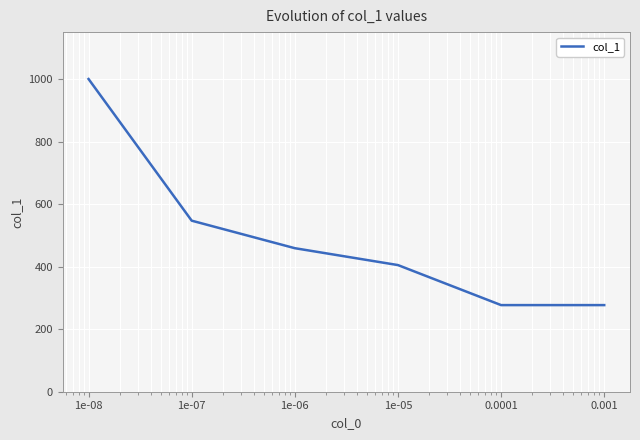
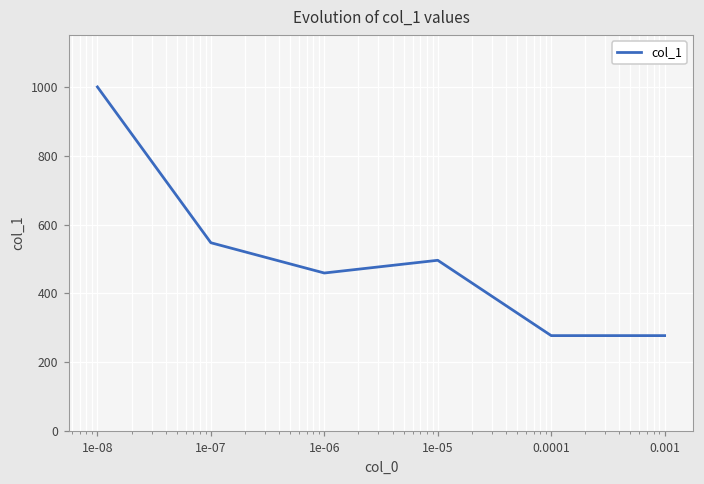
  {
    "1e-08": 1000,
    "1e-07": 550,
    "1e-06": 460,
-   "1e-05": 410,
+   "1e-05": 500,
    "0.0001": 280,
    "0.001": 280
  }
